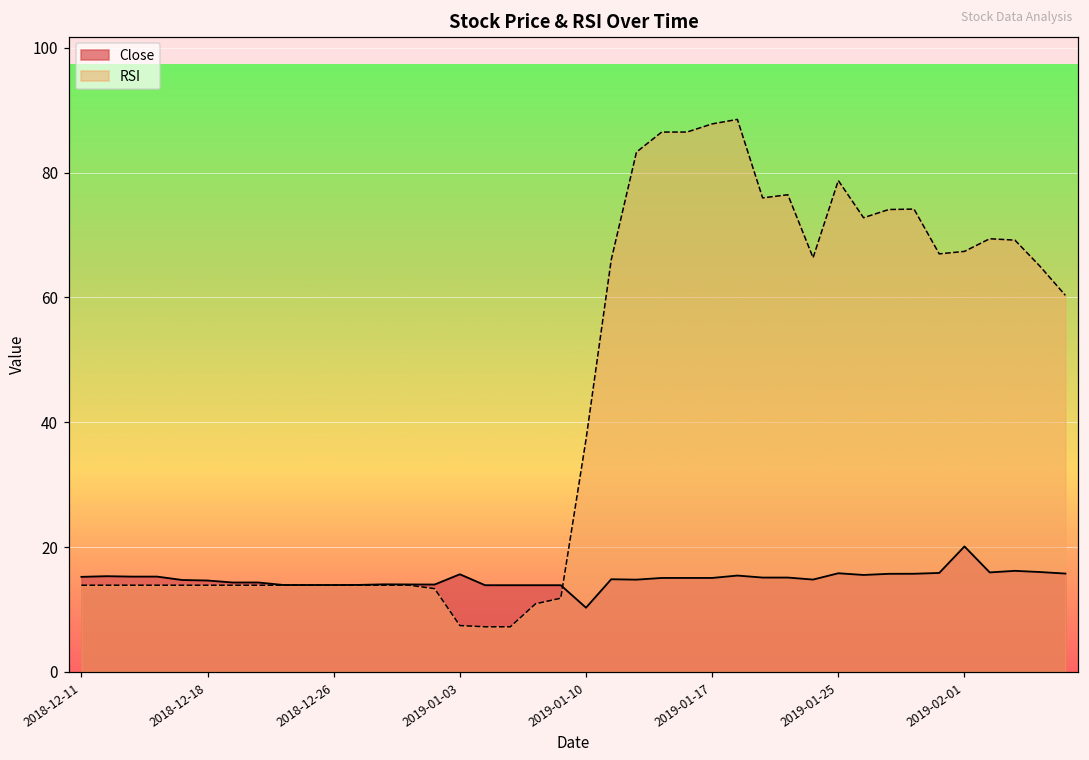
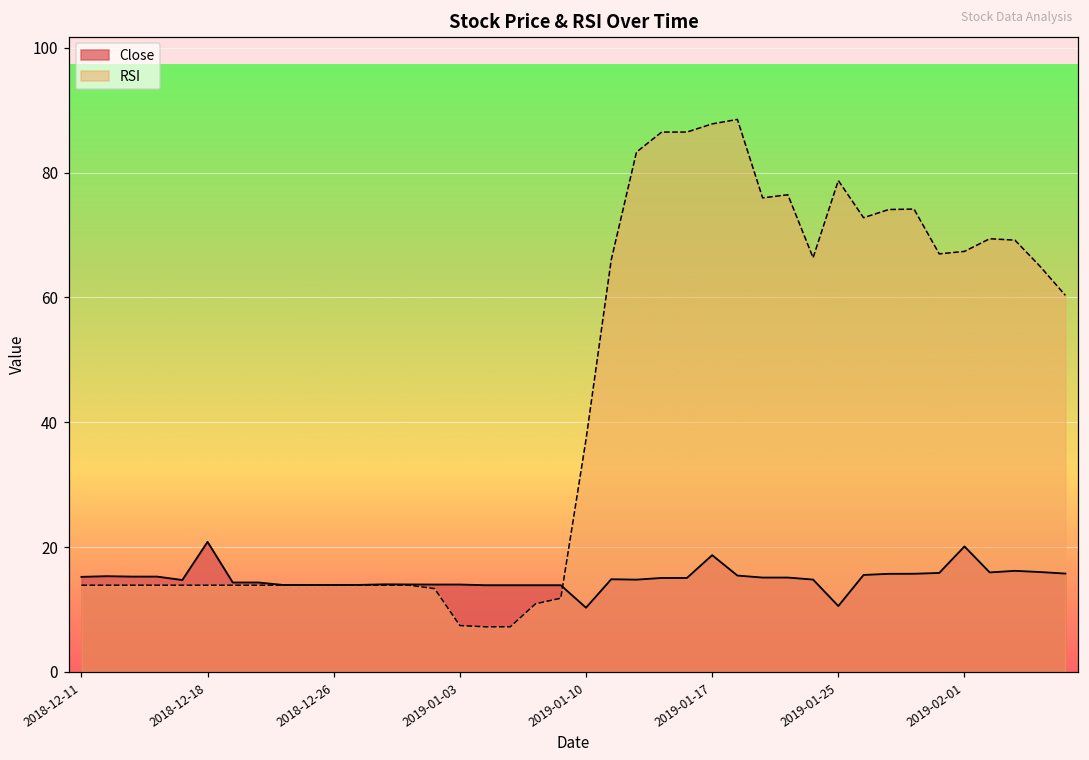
  {
    "Close": {
      "2018-12-11": 15,
-     "2018-12-18": 15,
-     "2019-01-03": 16,
+     "2018-12-18": 21,
+     "2019-01-03": 14,
      "2019-01-10": 10,
-     "2019-01-17": 15,
-     "2019-01-25": 16,
+     "2019-01-17": 19,
+     "2019-01-25": 11,
      "2019-02-01": 20
    },
    "RSI": {
      "2018-12-11": 14,
      "2018-12-18": 14,
      "2019-01-03": 7,
      "2019-01-10": 37,
      "2019-01-17": 88,
      "2019-01-25": 79,
      "2019-02-01": 67
    }
  }
